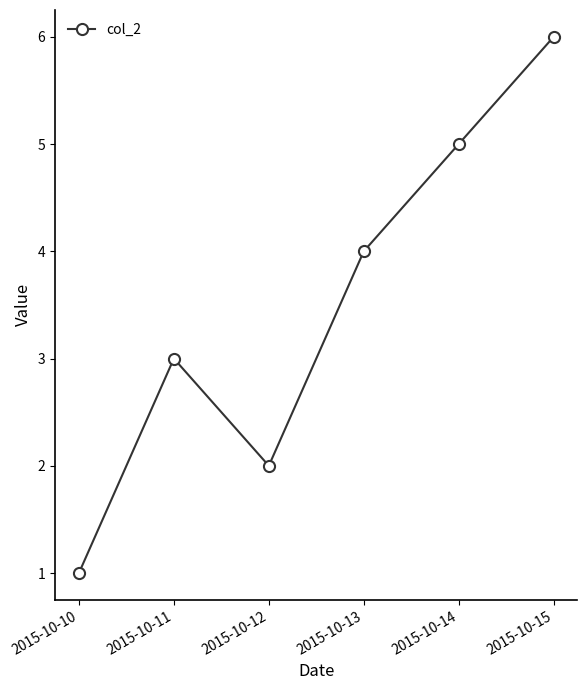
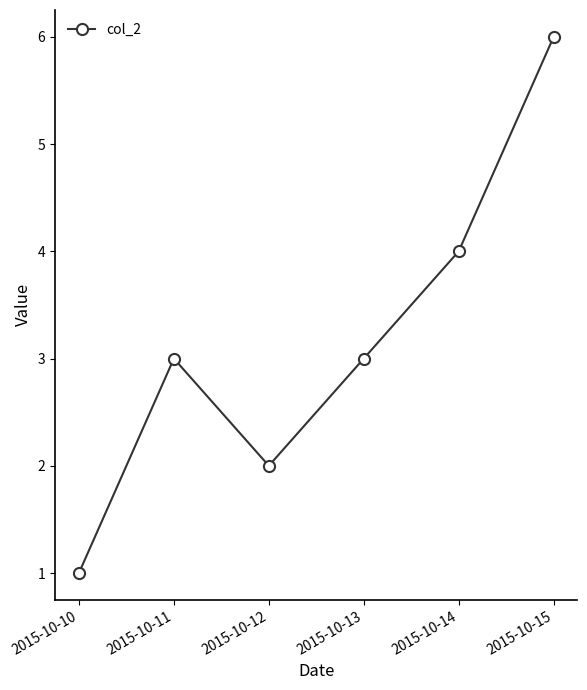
  {
    "2015-10-10": 1,
    "2015-10-11": 3,
    "2015-10-12": 2,
-   "2015-10-13": 4,
-   "2015-10-14": 5,
+   "2015-10-13": 3,
+   "2015-10-14": 4,
    "2015-10-15": 6
  }
